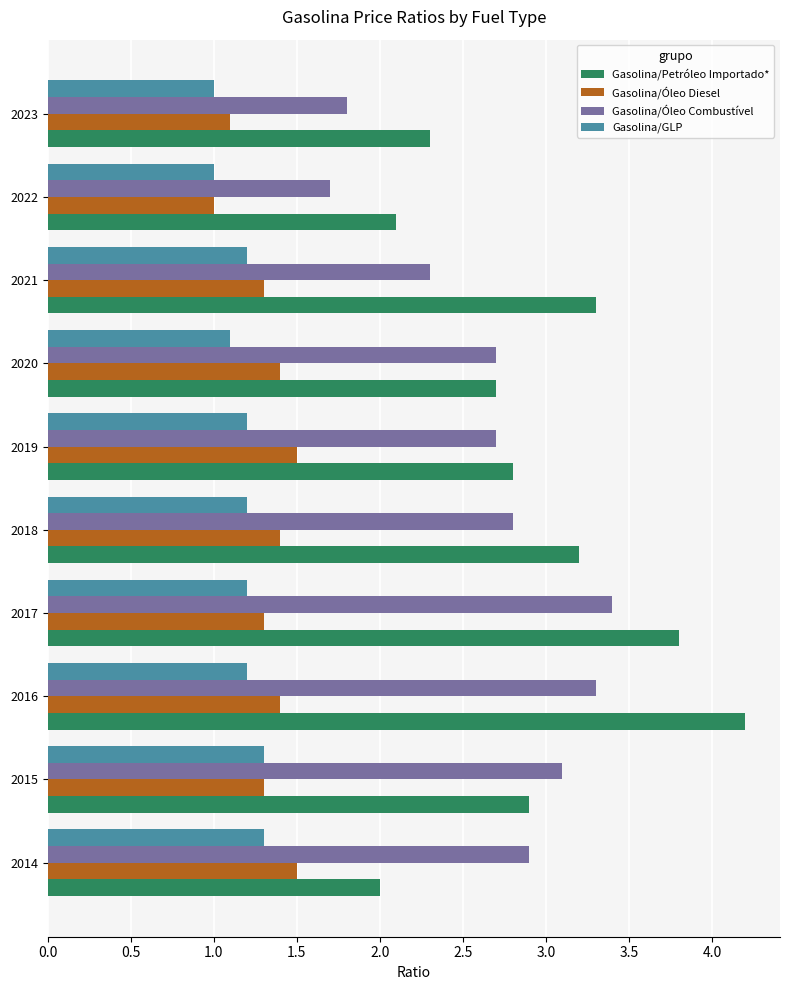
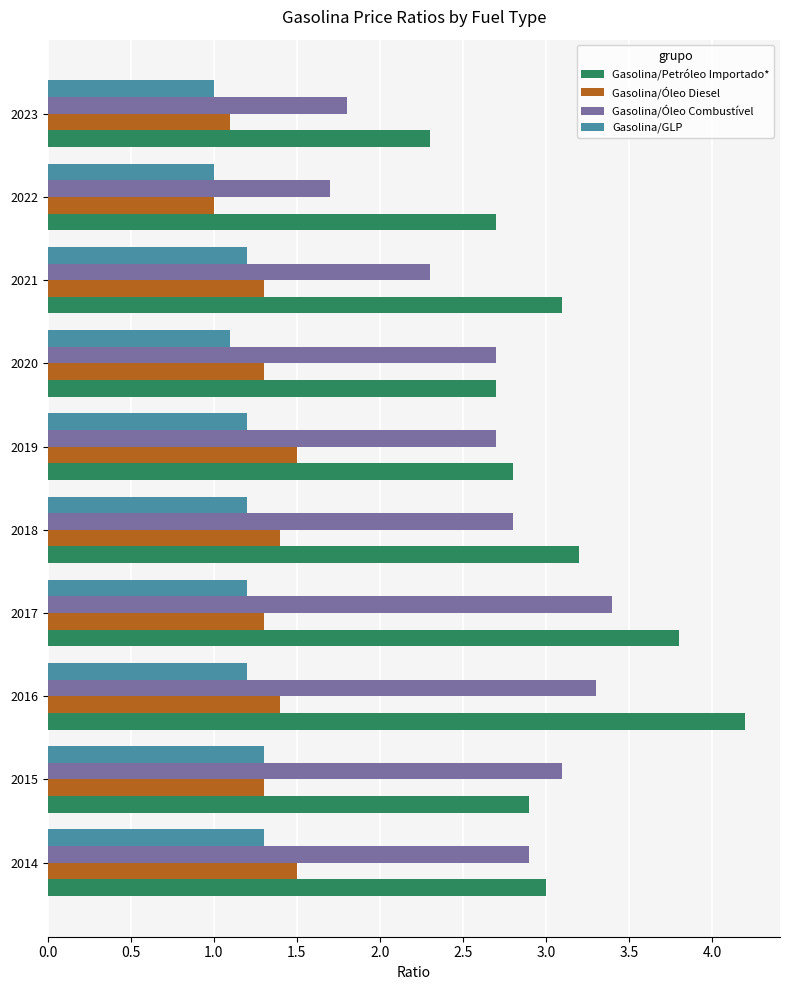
  {
    "Gasolina/Petróleo Importado*": {
      "2023": 2.3,
-     "2022": 2.1,
-     "2021": 3.3,
+     "2022": 2.7,
+     "2021": 3.1,
      "2020": 2.7,
      "2019": 2.8,
      "2018": 3.2,
      "2017": 3.8,
      "2016": 4.2,
      "2015": 2.9,
-     "2014": 2
+     "2014": 3
    },
    "Gasolina/Óleo Diesel": {
      "2023": 1.1,
      "2022": 1.0,
      "2021": 1.3,
-     "2020": 1.4,
+     "2020": 1.3,
      "2019": 1.5,
      "2018": 1.4,
      "2017": 1.3,
      "2016": 1.4,
      "2015": 1.3,
      "2014": 1.5
    }
  }
